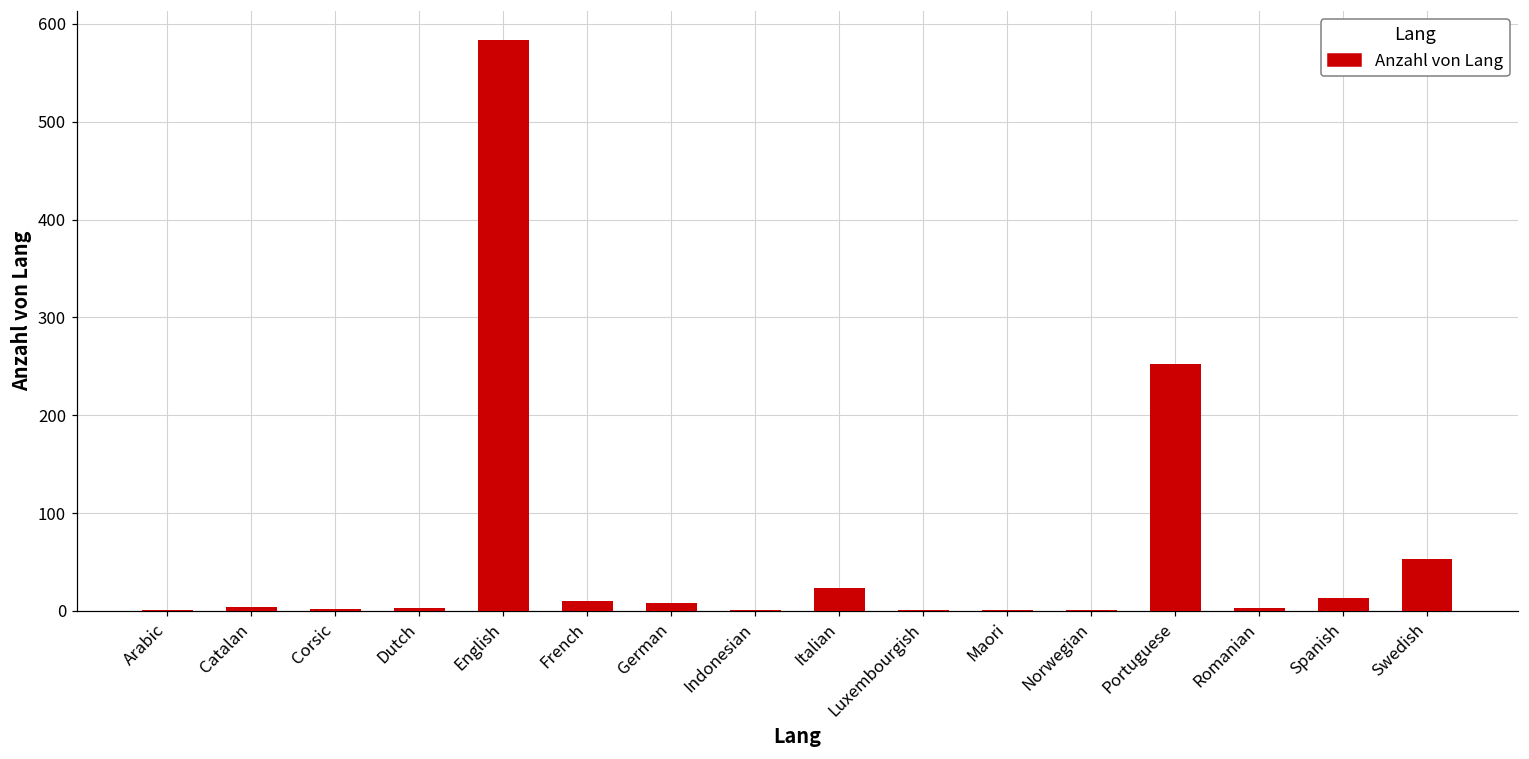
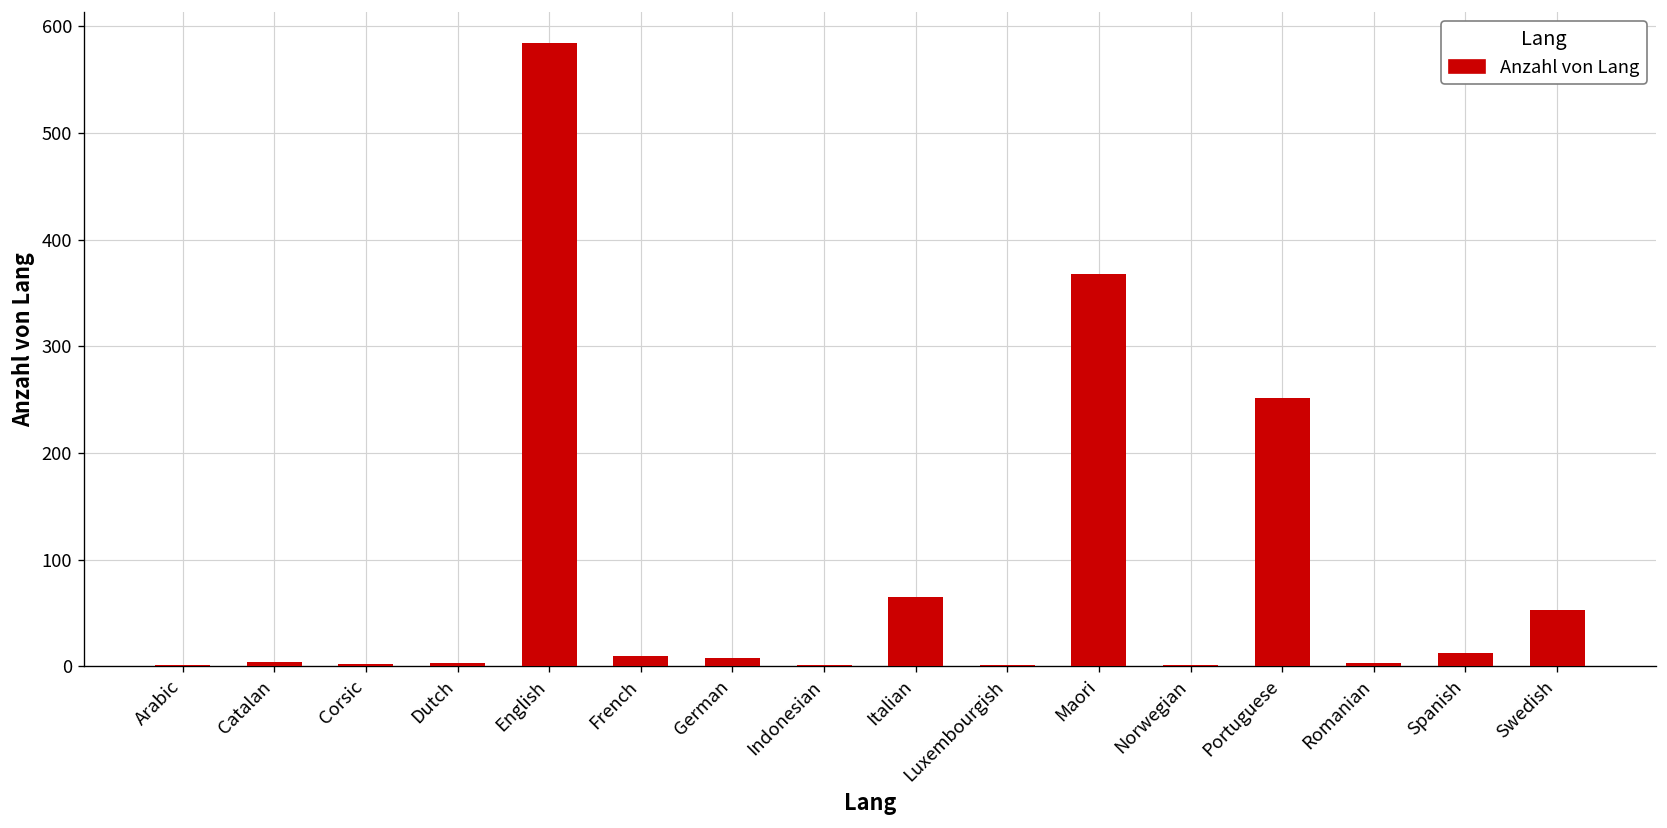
  {
    "Catalan": 0,
    "Dutch": 0,
    "English": 580,
    "French": 10,
    "German": 10,
-   "Italian": 20,
-   "Maori": 0,
+   "Italian": 70,
+   "Maori": 370,
    "Portuguese": 250,
    "Romanian": 0,
    "Spanish": 10,
    "Swedish": 50
  }
